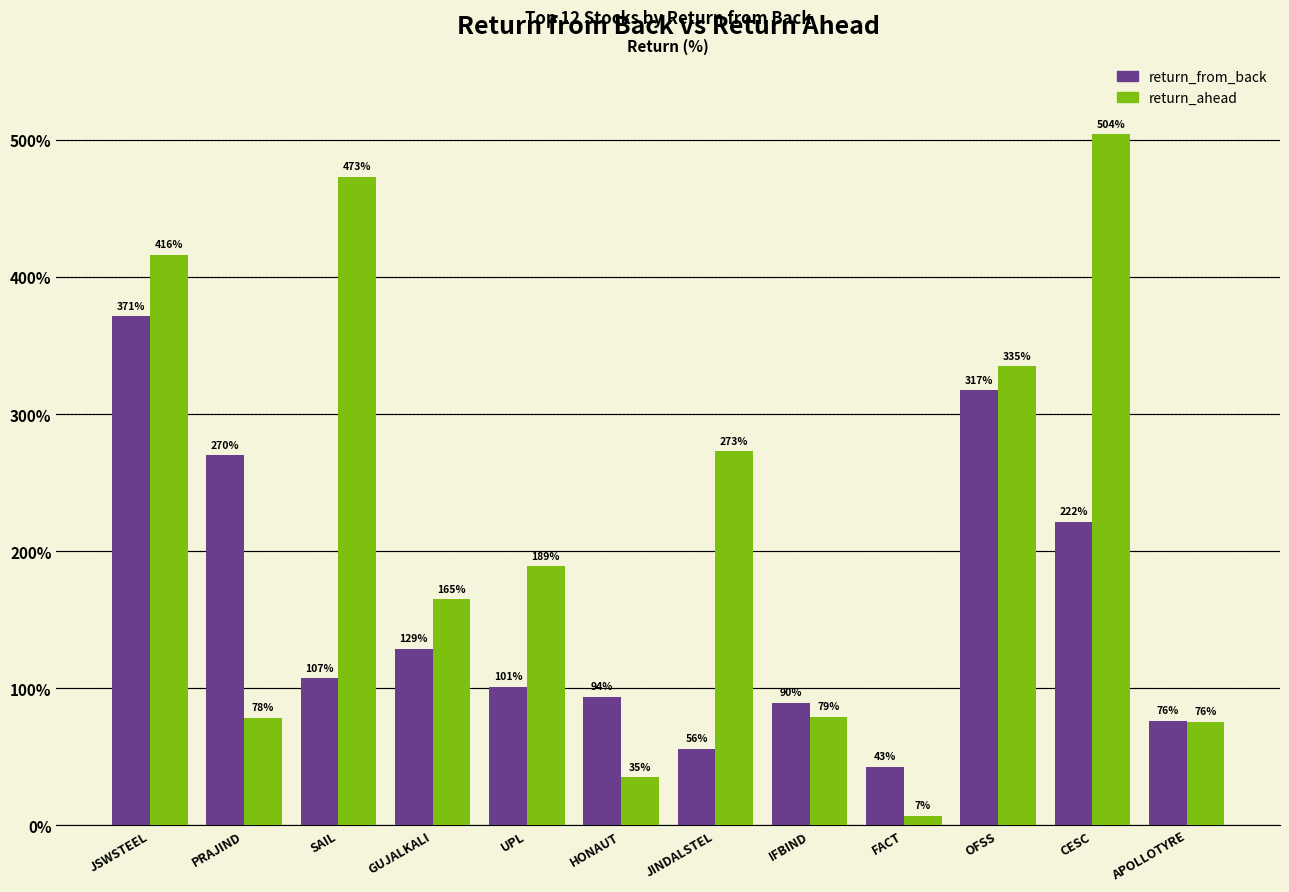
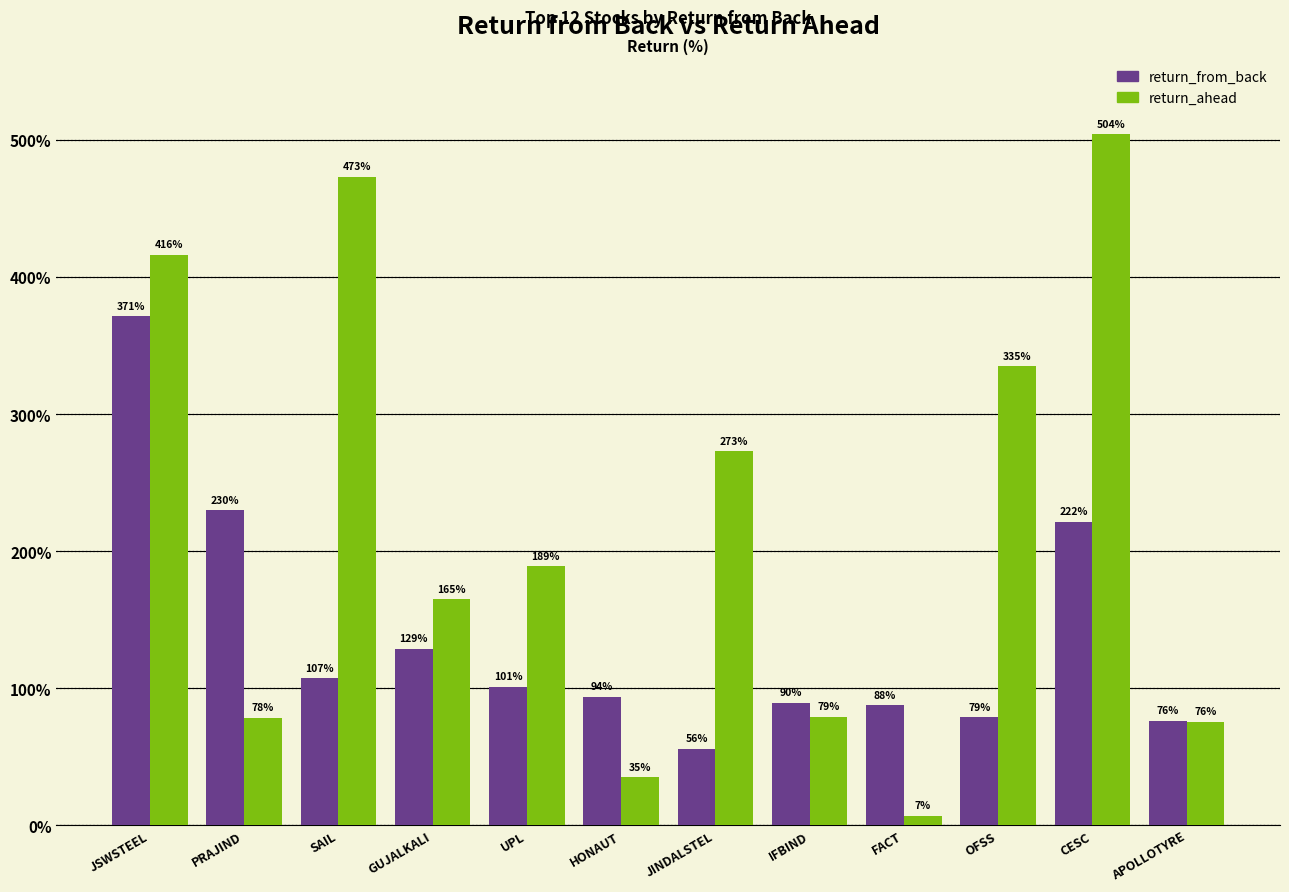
  {
    "return_from_back": {
      "JSWSTEEL": "371%",
-     "PRAJIND": "270%",
+     "PRAJIND": "230%",
      "SAIL": "107%",
      "GUJALKALI": "129%",
      "UPL": "101%",
      "HONAUT": "94%",
      "JINDALSTEL": "56%",
      "IFBIND": "90%",
-     "FACT": "43%",
-     "OFSS": "317%",
+     "FACT": "88%",
+     "OFSS": "79%",
      "CESC": "222%",
      "APOLLOTYRE": "76%"
    },
    "return_ahead": {
      "JSWSTEEL": "416%",
      "PRAJIND": "78%",
      "SAIL": "473%",
      "GUJALKALI": "165%",
      "UPL": "189%",
      "HONAUT": "35%",
      "JINDALSTEL": "273%",
      "IFBIND": "79%",
      "FACT": "7%",
      "OFSS": "335%",
      "CESC": "504%",
      "APOLLOTYRE": "76%"
    }
  }
